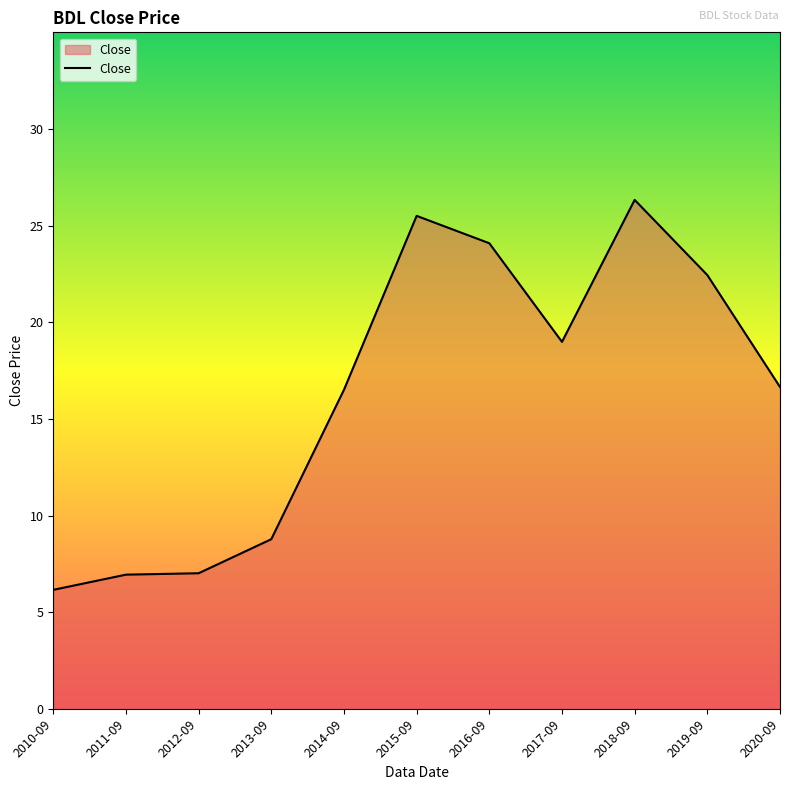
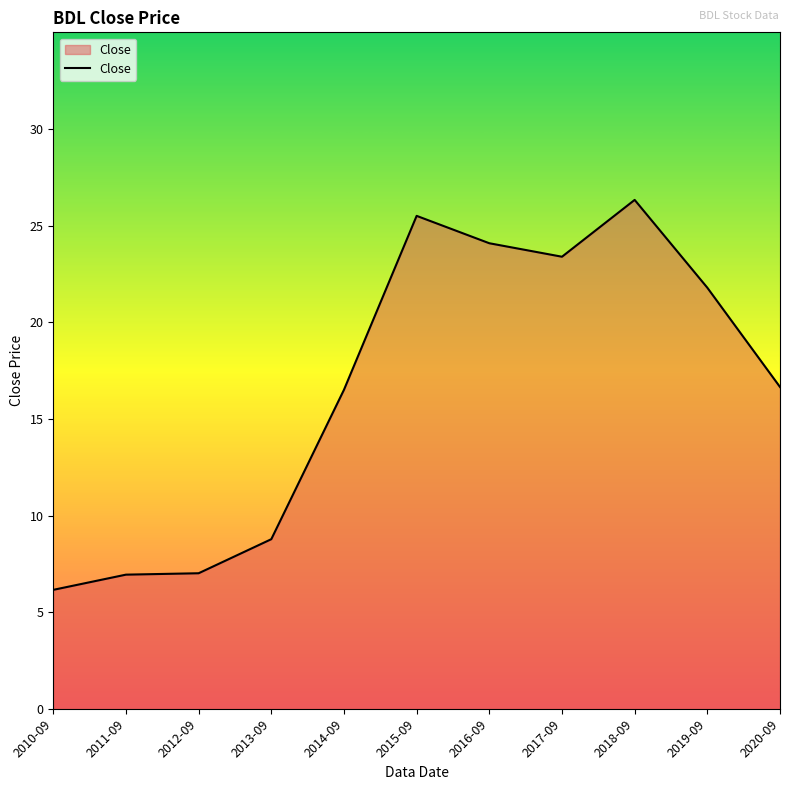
  {
    "2010-09": 6.2,
    "2011-09": 6.9,
    "2012-09": 7.0,
    "2013-09": 8.8,
    "2014-09": 16.5,
    "2015-09": 25.5,
    "2016-09": 24.1,
-   "2017-09": 19.0,
+   "2017-09": 23.4,
    "2018-09": 26.3,
-   "2019-09": 22.4,
+   "2019-09": 21.8,
    "2020-09": 16.7
  }
